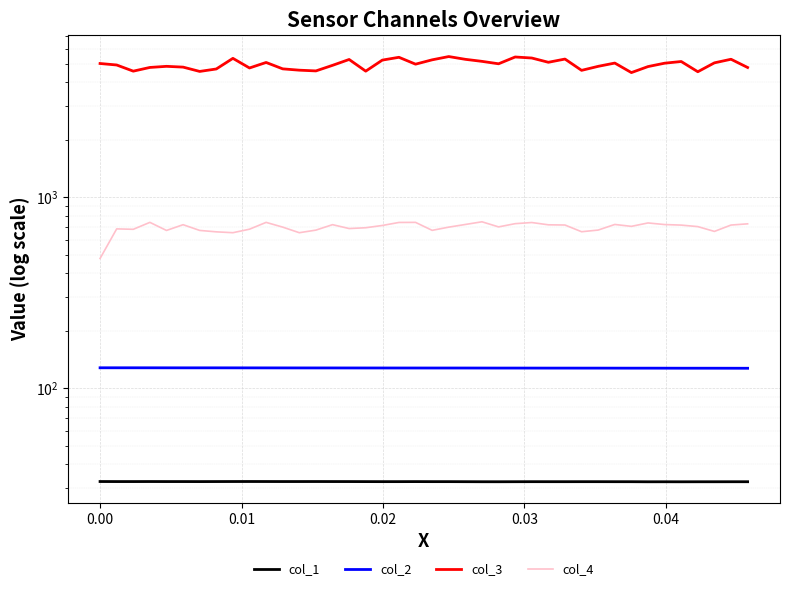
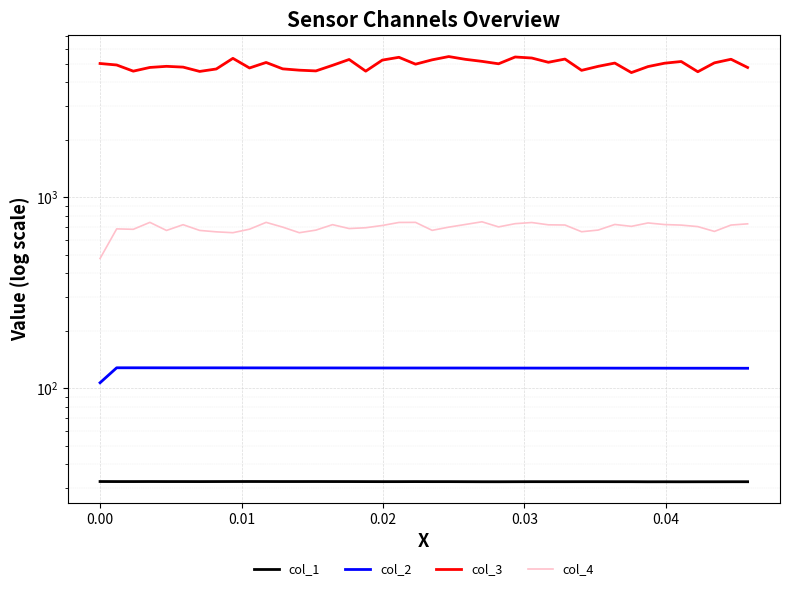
  {
    "col_1": {
      "0.00": 33
    },
    "col_2": {
-     "0.00": 130
+     "0.00": 110
    },
    "col_3": {
      "0.00": 5000
    },
    "col_4": {
      "0.00": 480
    }
  }
